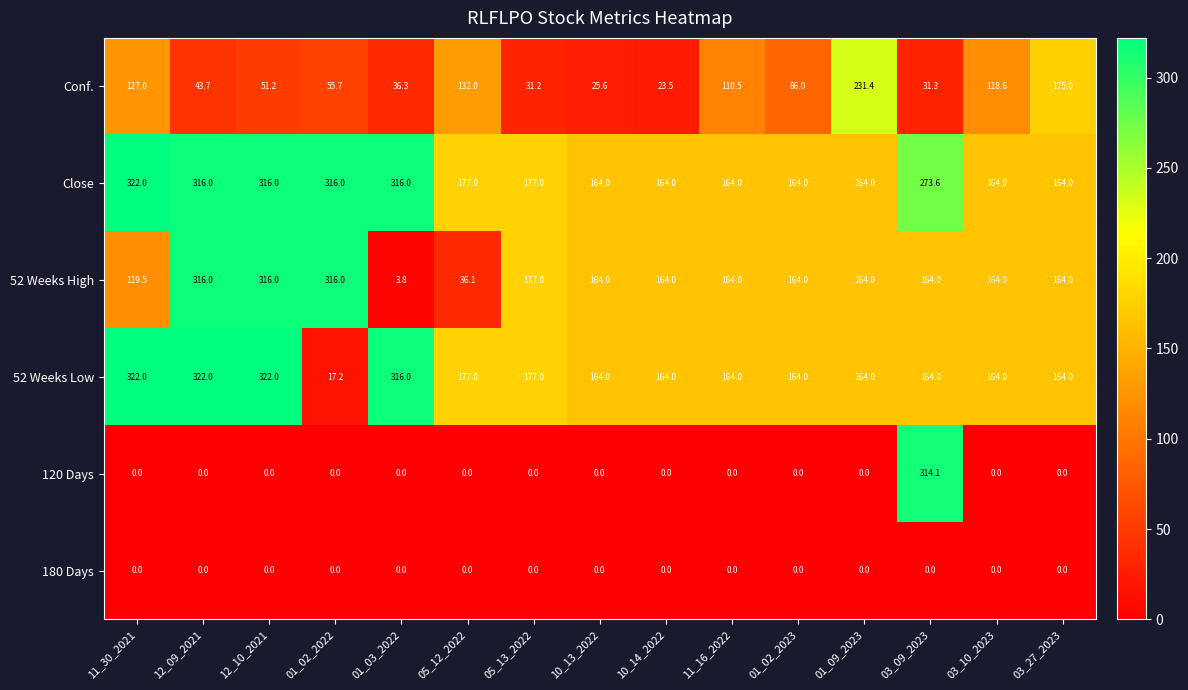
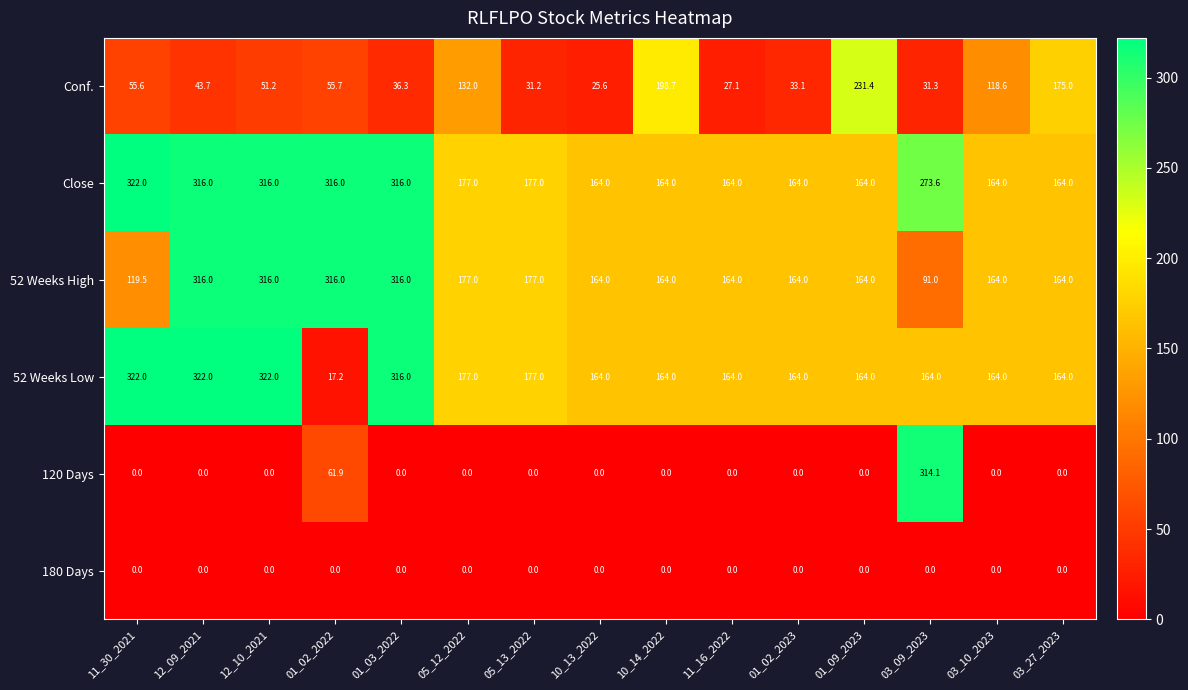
  {
    "Conf.": {
-     "11_30_2021": 127.0,
+     "11_30_2021": 55.6,
      "12_09_2021": 43.7,
      "12_10_2021": 51.2,
      "01_02_2022": 55.7,
      "01_03_2022": 36.3,
      "05_12_2022": 132.0,
      "05_13_2022": 31.2,
      "10_13_2022": 25.6,
-     "10_14_2022": 23.5,
-     "11_16_2022": 110.5,
-     "01_02_2023": 86.0,
+     "10_14_2022": 198.7,
+     "11_16_2022": 27.1,
+     "01_02_2023": 33.1,
      "01_09_2023": 231.4,
      "03_09_2023": 31.3,
      "03_10_2023": 118.6,
      "03_27_2023": 175.0
    },
    "Close": {
      "11_30_2021": 322.0,
      "12_09_2021": 316.0,
      "12_10_2021": 316.0,
      "01_02_2022": 316.0,
      "01_03_2022": 316.0,
      "05_12_2022": 177.0,
      "05_13_2022": 177.0,
      "10_13_2022": 164.0,
      "10_14_2022": 164.0,
      "11_16_2022": 164.0,
      "01_02_2023": 164.0,
      "01_09_2023": 164.0,
      "03_09_2023": 273.6,
      "03_10_2023": 164.0,
      "03_27_2023": 164.0
    },
    "52 Weeks High": {
      "11_30_2021": 119.5,
      "12_09_2021": 316.0,
      "12_10_2021": 316.0,
      "01_02_2022": 316.0,
-     "01_03_2022": 3.8,
-     "05_12_2022": 36.1,
+     "01_03_2022": 316.0,
+     "05_12_2022": 177.0,
      "05_13_2022": 177.0,
      "10_13_2022": 164.0,
      "10_14_2022": 164.0,
      "11_16_2022": 164.0,
      "01_02_2023": 164.0,
      "01_09_2023": 164.0,
-     "03_09_2023": 164.0,
+     "03_09_2023": 91.0,
      "03_10_2023": 164.0,
      "03_27_2023": 164.0
    },
    "52 Weeks Low": {
      "11_30_2021": 322.0,
      "12_09_2021": 322.0,
      "12_10_2021": 322.0,
      "01_02_2022": 17.2,
      "01_03_2022": 316.0,
      "05_12_2022": 177.0,
      "05_13_2022": 177.0,
      "10_13_2022": 164.0,
      "10_14_2022": 164.0,
      "11_16_2022": 164.0,
      "01_02_2023": 164.0,
      "01_09_2023": 164.0,
      "03_09_2023": 164.0,
      "03_10_2023": 164.0,
      "03_27_2023": 164.0
    },
    "120 Days": {
      "11_30_2021": 0.0,
      "12_09_2021": 0.0,
      "12_10_2021": 0.0,
-     "01_02_2022": 0.0,
+     "01_02_2022": 61.9,
      "01_03_2022": 0.0,
      "05_12_2022": 0.0,
      "05_13_2022": 0.0,
      "10_13_2022": 0.0,
      "10_14_2022": 0.0,
      "11_16_2022": 0.0,
      "01_02_2023": 0.0,
      "01_09_2023": 0.0,
      "03_09_2023": 314.1,
      "03_10_2023": 0.0,
      "03_27_2023": 0.0
    },
    "180 Days": {
      "11_30_2021": 0.0,
      "12_09_2021": 0.0,
      "12_10_2021": 0.0,
      "01_02_2022": 0.0,
      "01_03_2022": 0.0,
      "05_12_2022": 0.0,
      "05_13_2022": 0.0,
      "10_13_2022": 0.0,
      "10_14_2022": 0.0,
      "11_16_2022": 0.0,
      "01_02_2023": 0.0,
      "01_09_2023": 0.0,
      "03_09_2023": 0.0,
      "03_10_2023": 0.0,
      "03_27_2023": 0.0
    }
  }
